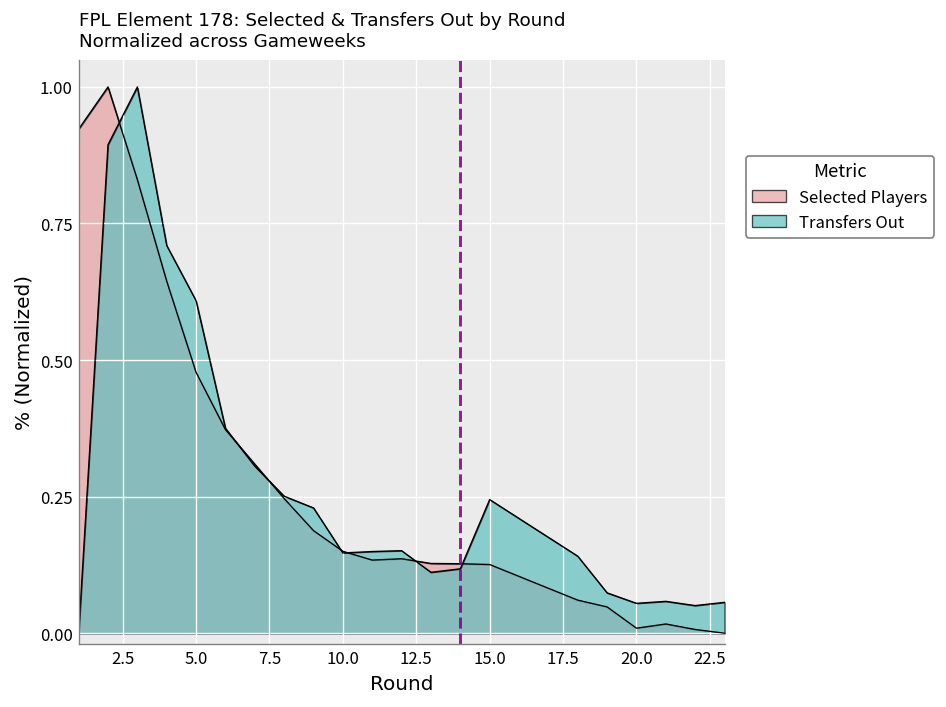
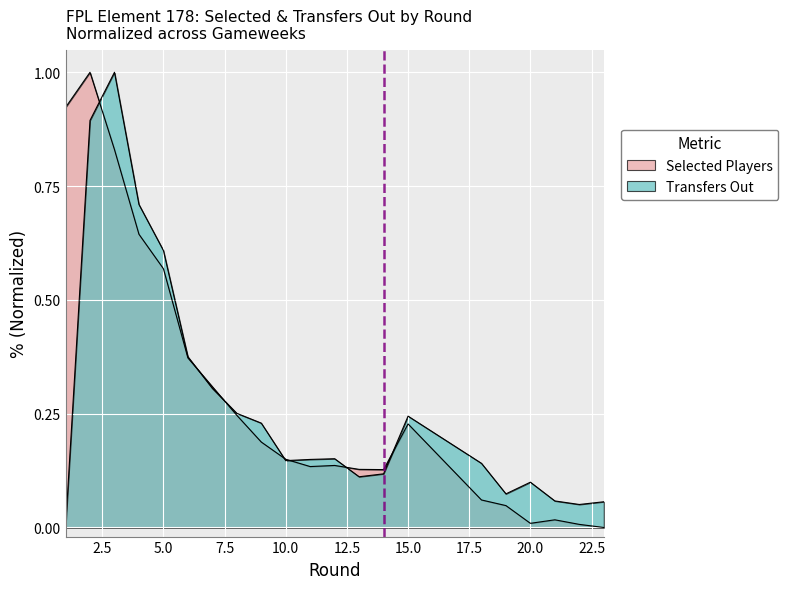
  {
    "Selected Players": {
-     "5.0": 0.48,
-     "15.0": 0.13,
+     "5.0": 0.57,
+     "15.0": 0.23,
      "20.0": 0.01
    },
    "Transfers Out": {
      "5.0": 0.61,
      "15.0": 0.24,
-     "20.0": 0.05
+     "20.0": 0.10
    }
  }
